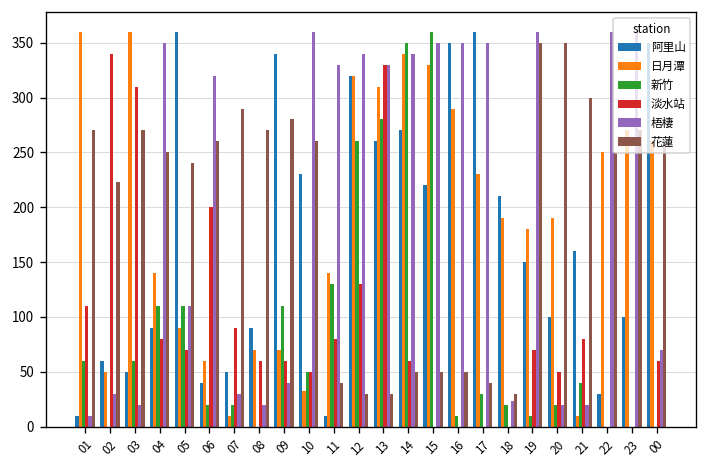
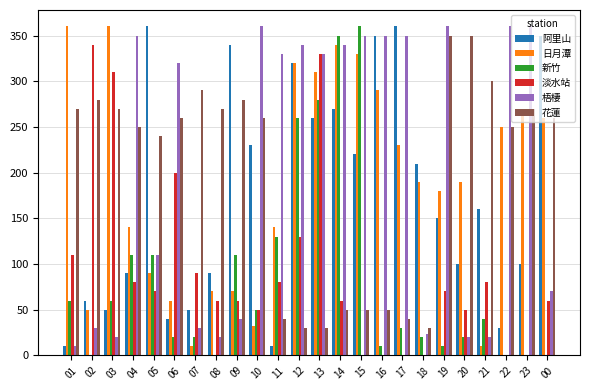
  {
    "阿里山": {
      "01": 10,
      "02": 60,
      "03": 50,
      "04": 90,
      "05": 360,
      "06": 40,
      "07": 50,
      "08": 90,
      "09": 340,
      "10": 230,
      "11": 10,
      "12": 320,
      "13": 260,
      "14": 270,
      "15": 220,
      "16": 350,
      "17": 360,
      "18": 210,
      "19": 150,
      "20": 100,
      "21": 160,
      "22": 30,
      "23": 100
    },
    "日月潭": {
      "01": 360,
      "02": 50,
      "03": 360,
      "04": 140,
      "05": 90,
      "06": 60,
      "07": 10,
      "08": 70,
      "09": 70,
      "10": 30,
      "11": 140,
      "12": 320,
      "13": 310,
      "14": 340,
      "15": 330,
      "16": 290,
      "17": 230,
      "18": 190,
      "19": 180,
      "20": 190,
      "21": 10,
      "22": 250
    },
    "新竹": {
      "01": 60,
      "02": 0,
      "03": 60,
      "04": 110,
      "05": 110,
      "06": 20,
      "07": 20,
      "08": 0,
      "09": 110,
      "10": 50,
      "11": 130,
      "12": 260,
      "13": 280,
      "14": 350,
      "15": 360,
      "16": 10,
      "17": 30,
      "18": 20,
      "19": 10,
      "20": 20,
      "21": 40,
      "22": 0,
      "23": 0,
      "00": 0
    },
    "淡水站": {
      "01": 110,
      "02": 340,
      "03": 310,
      "04": 80,
      "05": 70,
      "06": 200,
      "07": 90,
      "08": 60,
      "09": 60,
      "10": 50,
      "11": 80,
      "12": 130,
      "13": 330,
      "14": 60,
      "15": 0,
      "16": 0,
      "17": 0,
      "18": 0,
      "19": 70,
      "20": 50,
      "21": 80,
      "22": 0,
      "23": 0,
      "00": 60
    },
    "梧棲": {
      "01": 10,
      "02": 30,
      "03": 20,
      "04": 350,
      "05": 110,
      "06": 320,
      "07": 30,
      "08": 20,
      "09": 40,
      "10": 360,
      "11": 330,
      "12": 340,
      "13": 330,
      "14": 340,
      "15": 350,
      "16": 350,
      "17": 350,
      "18": 20,
      "19": 360,
      "20": 20,
      "21": 20,
      "22": 360,
      "00": 70
    },
    "花蓮": {
      "01": 270,
-     "02": 220,
+     "02": 280,
      "03": 270,
      "04": 250,
      "05": 240,
      "06": 260,
      "07": 290,
      "08": 270,
      "09": 280,
      "10": 260,
      "11": 40,
      "12": 30,
      "13": 30,
      "14": 50,
      "15": 50,
      "16": 50,
      "17": 40,
      "18": 30,
      "19": 350,
      "20": 350,
      "21": 300,
      "22": 250
    }
  }
